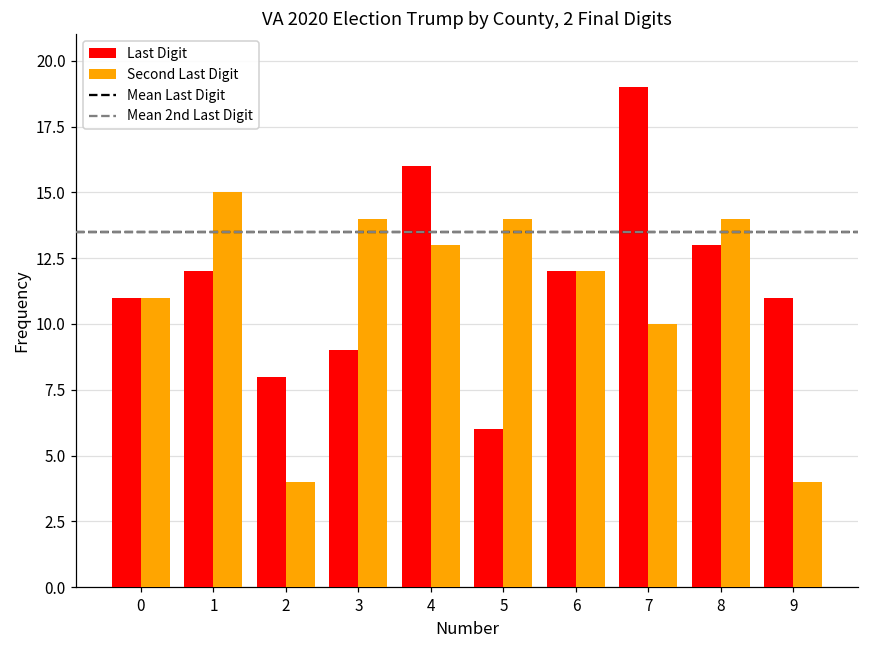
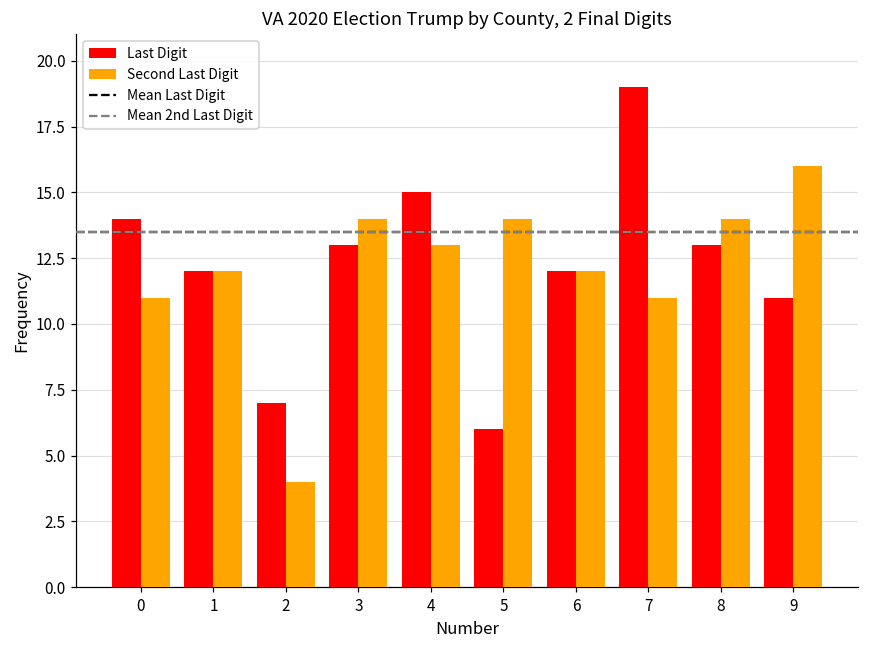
  {
    "Last Digit": {
-     "0": 11,
+     "0": 14,
      "1": 12,
-     "2": 8,
-     "3": 9,
-     "4": 16,
+     "2": 7,
+     "3": 13,
+     "4": 15,
      "5": 6,
      "6": 12,
      "7": 19,
      "8": 13,
      "9": 11
    },
    "Second Last Digit": {
      "0": 11,
-     "1": 15,
+     "1": 12,
      "2": 4,
      "3": 14,
      "4": 13,
      "5": 14,
      "6": 12,
-     "7": 10,
+     "7": 11,
      "8": 14,
-     "9": 4
+     "9": 16
    }
  }
